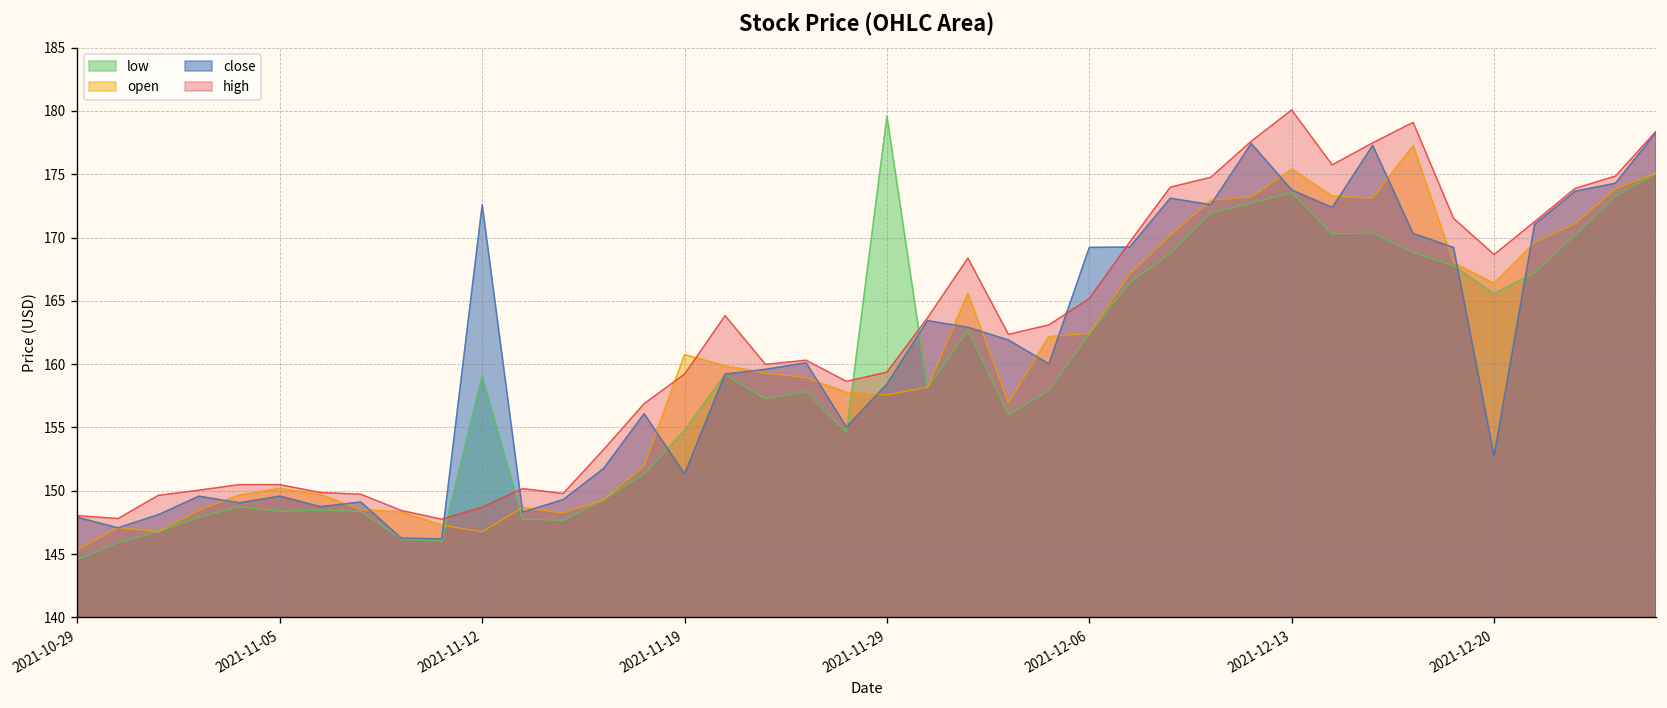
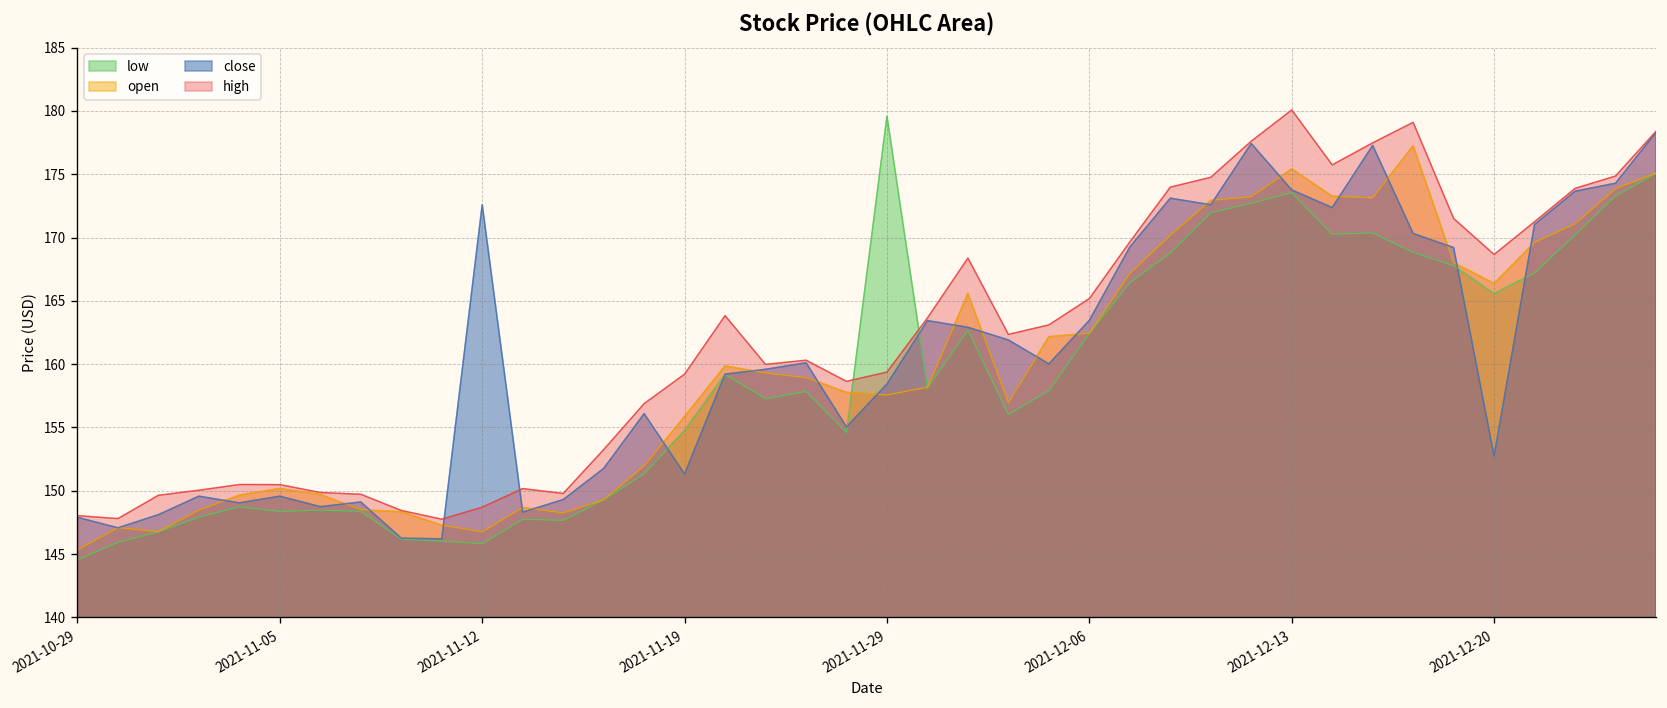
  {
    "low": {
      "2021-10-29": 144.6,
      "2021-11-05": 148.4,
-     "2021-11-12": 159.0,
+     "2021-11-12": 145.8,
      "2021-11-19": 154.8,
      "2021-11-29": 179.6,
      "2021-12-20": 165.6
    },
    "open": {
      "2021-10-29": 145.3,
      "2021-11-05": 150.2,
      "2021-11-12": 146.8,
-     "2021-11-19": 160.8,
+     "2021-11-19": 155.9,
      "2021-11-29": 157.6,
      "2021-12-13": 175.4,
      "2021-12-20": 166.4
    },
    "close": {
      "2021-11-05": 149.6,
      "2021-11-12": 172.6,
      "2021-11-19": 151.3,
      "2021-11-29": 158.4,
-     "2021-12-06": 169.2,
+     "2021-12-06": 163.5,
      "2021-12-20": 152.7
    },
    "high": {
      "2021-11-05": 150.5,
      "2021-11-12": 148.7,
      "2021-11-19": 159.2,
      "2021-11-29": 159.4,
      "2021-12-06": 165.2,
      "2021-12-13": 180.1,
      "2021-12-20": 168.7
    }
  }
